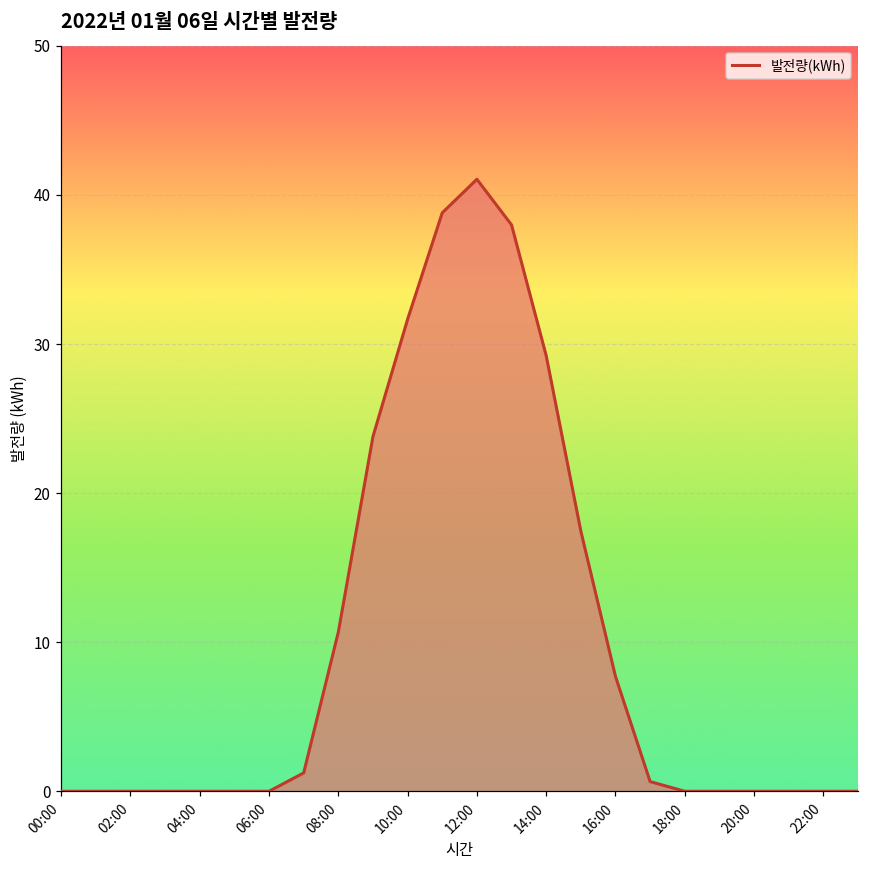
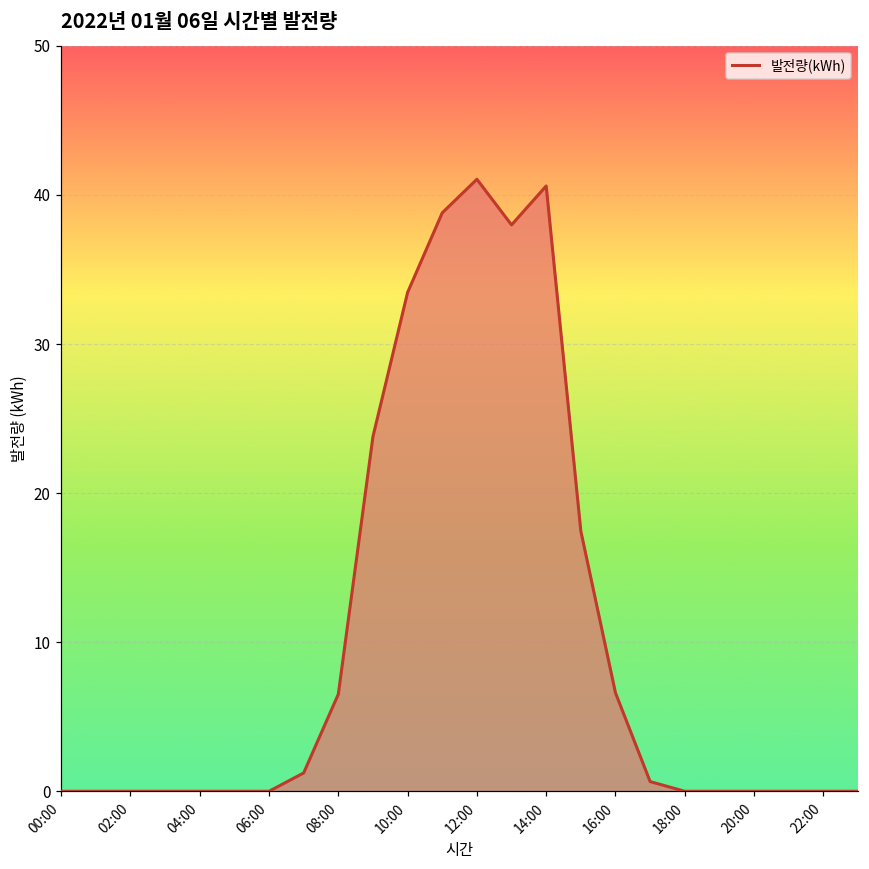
  {
    "00:00": 0.0,
    "02:00": 0.0,
    "04:00": 0.0,
    "06:00": 0.0,
-   "08:00": 10.7,
-   "10:00": 31.7,
+   "08:00": 6.5,
+   "10:00": 33.5,
    "12:00": 41.1,
-   "14:00": 29.2,
-   "16:00": 7.7,
+   "14:00": 40.6,
+   "16:00": 6.6,
    "18:00": 0.0,
    "20:00": 0.0,
    "22:00": 0.0
  }
